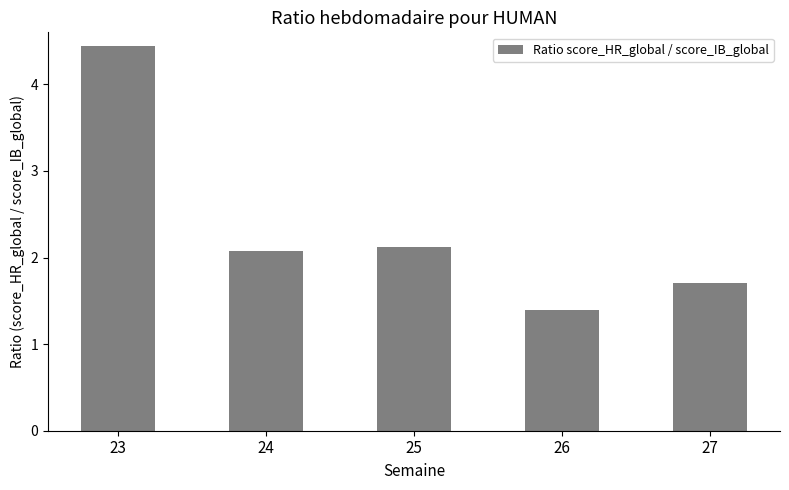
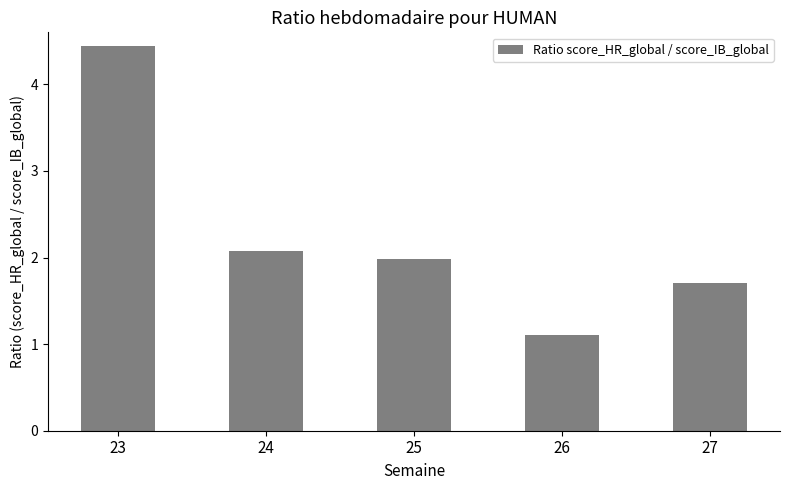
  {
    "23": 4.4,
    "24": 2.1,
-   "25": 2.1,
-   "26": 1.4,
+   "25": 2.0,
+   "26": 1.1,
    "27": 1.7
  }
